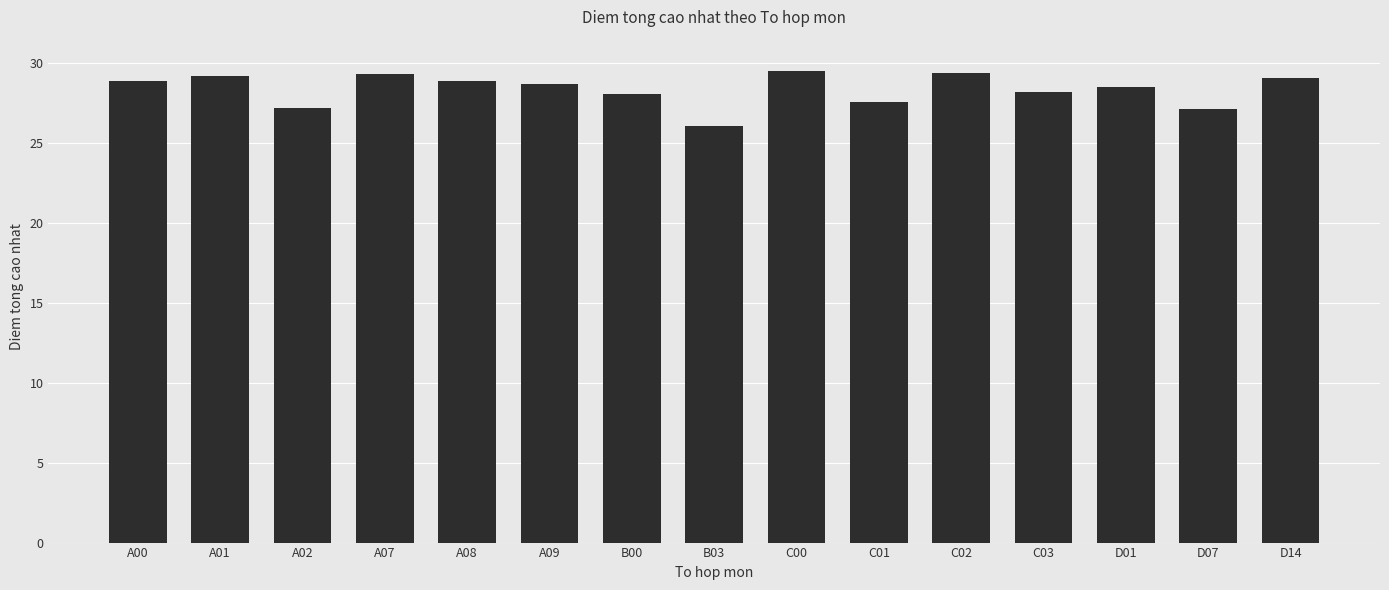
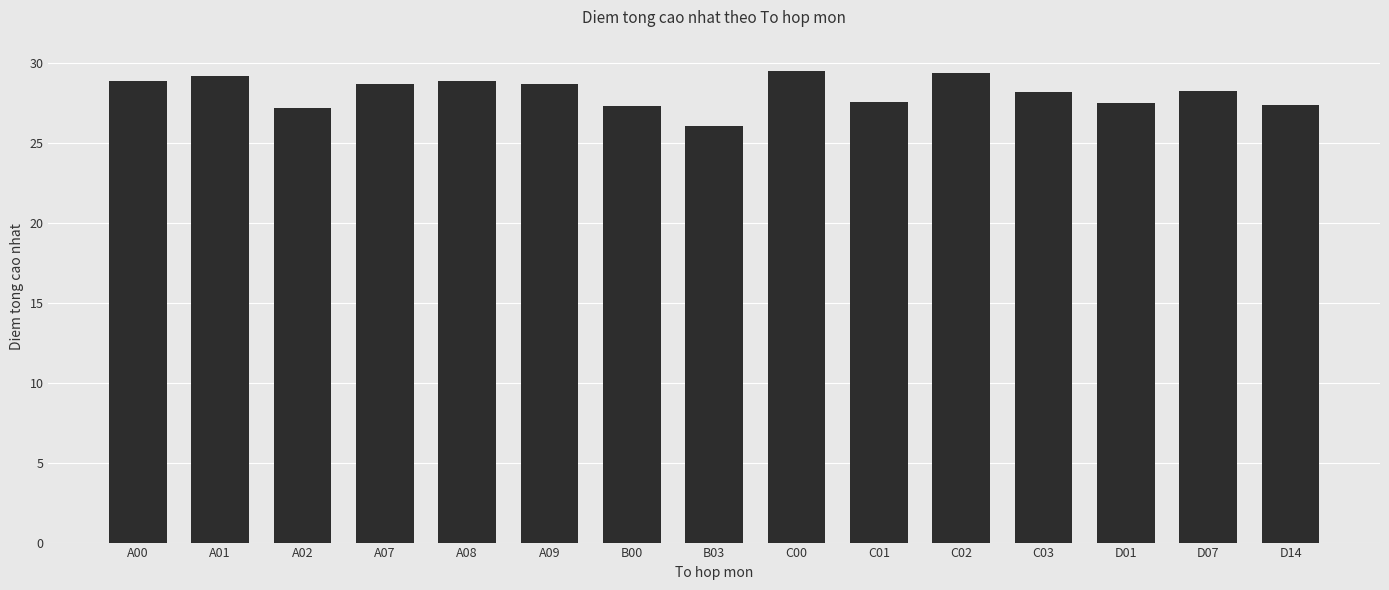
  {
    "A00": 28.9,
    "A01": 29.2,
    "A02": 27.2,
-   "A07": 29.3,
+   "A07": 28.7,
    "A08": 28.9,
    "A09": 28.7,
-   "B00": 28.1,
+   "B00": 27.3,
    "B03": 26.1,
    "C00": 29.5,
    "C01": 27.6,
    "C02": 29.4,
    "C03": 28.2,
-   "D01": 28.5,
-   "D07": 27.1,
-   "D14": 29.1
+   "D01": 27.5,
+   "D07": 28.3,
+   "D14": 27.4
  }
